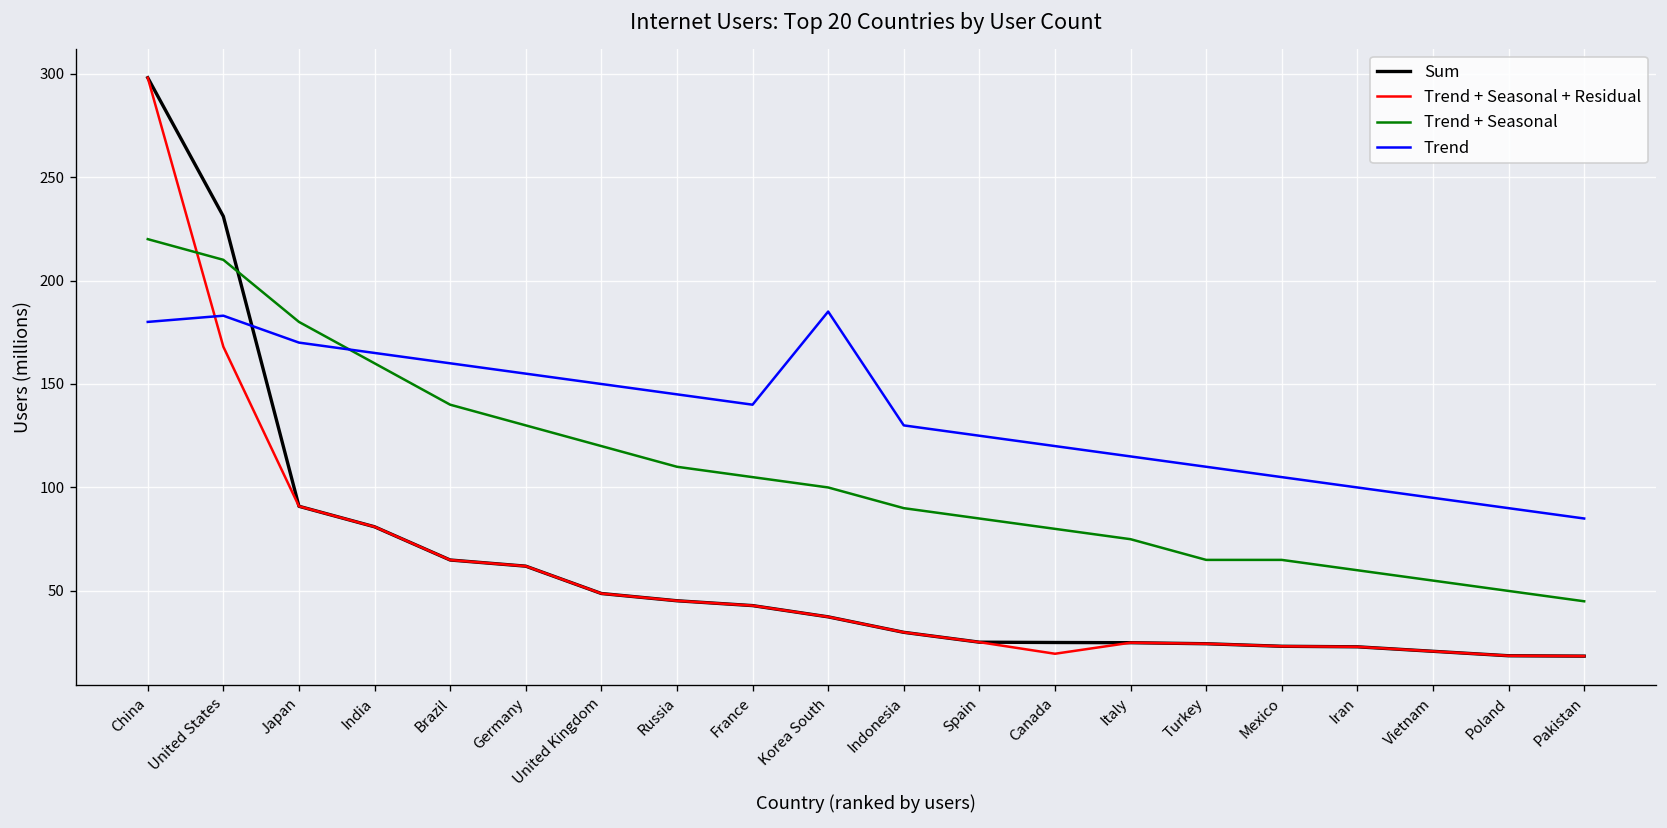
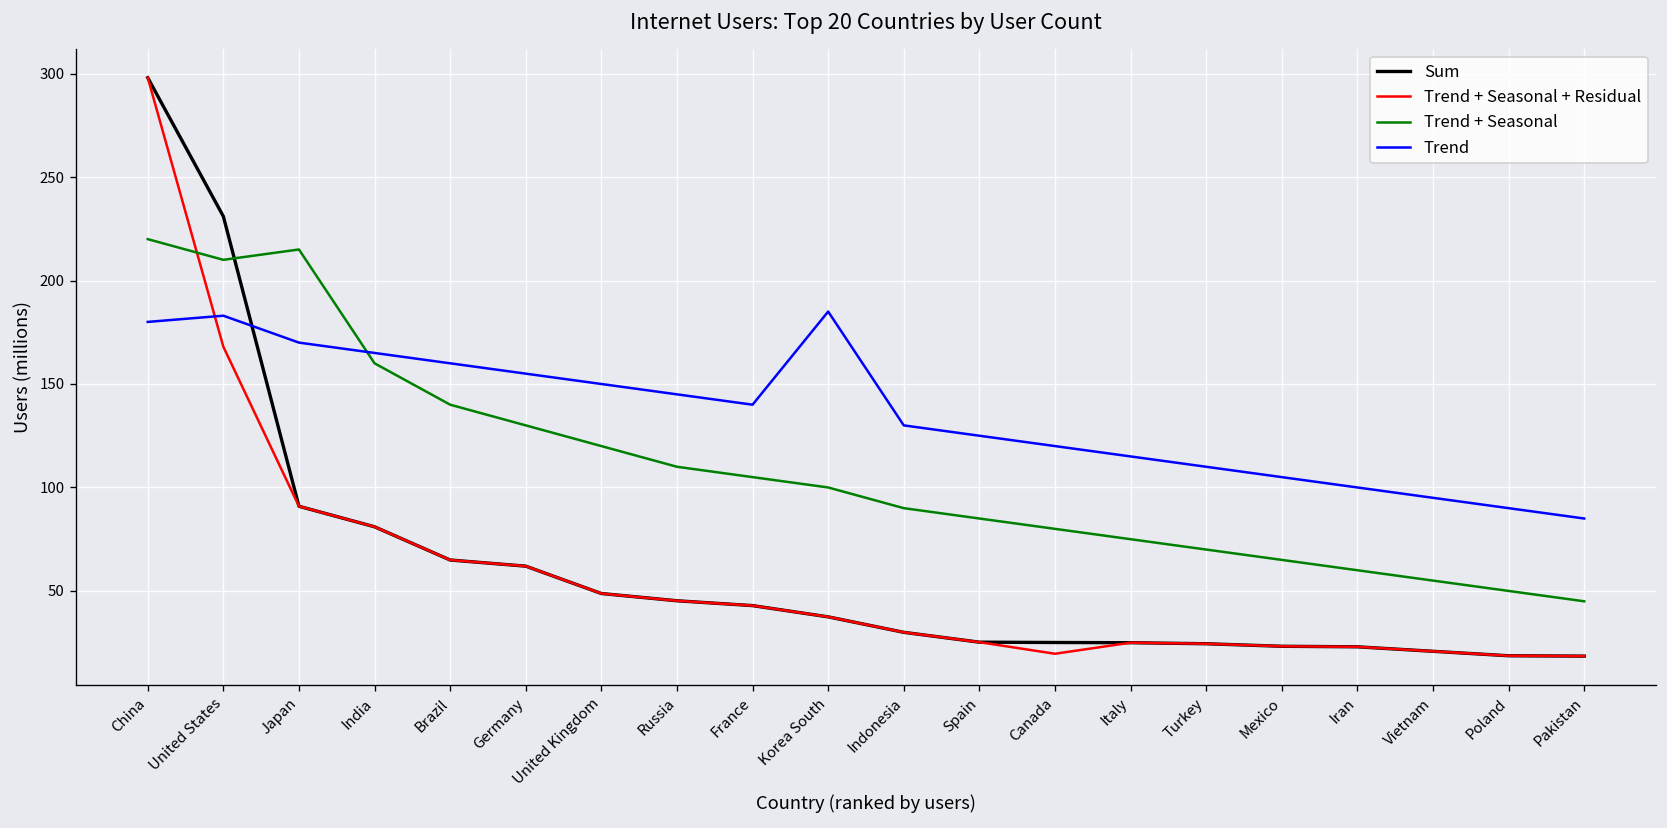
  {
    "Sum": {
      "United States": 231,
      "Canada": 25
    },
    "Trend + Seasonal + Residual": {
      "United States": 168,
      "Canada": 20
    },
    "Trend + Seasonal": {
      "China": 220,
      "United States": 210,
-     "Japan": 180,
+     "Japan": 215,
      "India": 160,
      "Brazil": 140,
      "Germany": 130,
      "United Kingdom": 120,
      "Russia": 110,
      "France": 105,
      "Korea South": 100,
      "Indonesia": 90,
      "Spain": 85,
      "Canada": 80,
      "Italy": 75,
-     "Turkey": 65,
+     "Turkey": 70,
      "Mexico": 65,
      "Iran": 60,
      "Vietnam": 55,
      "Poland": 50,
      "Pakistan": 45
    },
    "Trend": {
      "China": 180,
      "United States": 183,
      "Japan": 170,
      "India": 165,
      "Brazil": 160,
      "Germany": 155,
      "United Kingdom": 150,
      "Russia": 145,
      "France": 140,
      "Korea South": 185,
      "Indonesia": 130,
      "Spain": 125,
      "Canada": 120,
      "Italy": 115,
      "Turkey": 110,
      "Mexico": 105,
      "Iran": 100,
      "Vietnam": 95,
      "Poland": 90,
      "Pakistan": 85
    }
  }
